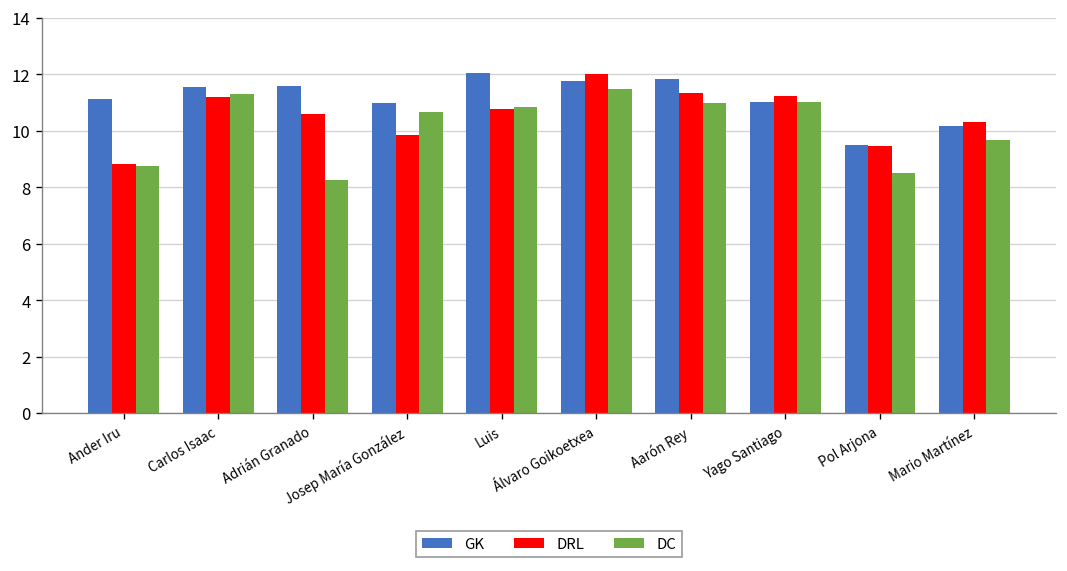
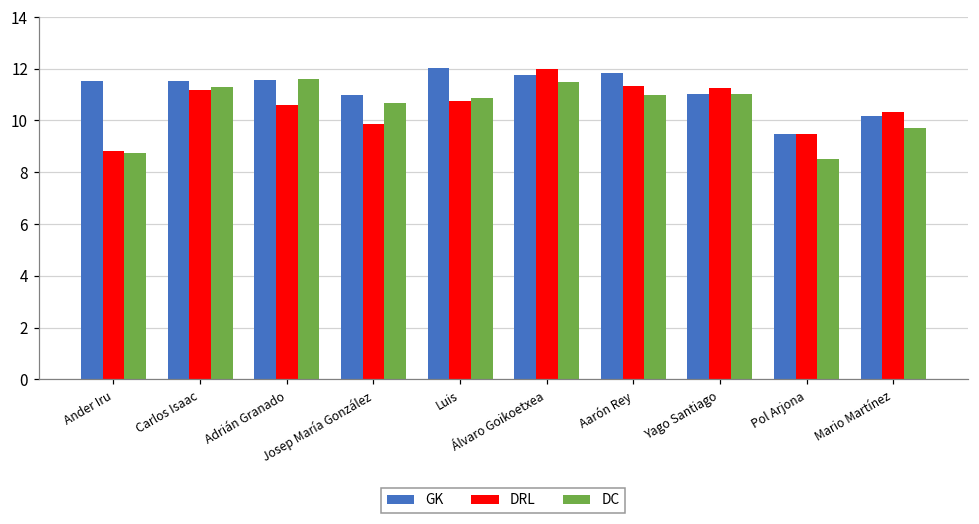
  {
    "GK": {
-     "Ander Iru": 11.1,
+     "Ander Iru": 11.5,
      "Carlos Isaac": 11.5,
      "Adrián Granado": 11.6,
      "Josep María González": 11.0,
      "Luis": 12.0,
      "Álvaro Goikoetxea": 11.8,
      "Aarón Rey": 11.8,
      "Yago Santiago": 11.0,
      "Pol Arjona": 9.5,
      "Mario Martínez": 10.2
    },
    "DRL": {
      "Ander Iru": 8.8,
      "Carlos Isaac": 11.2,
      "Adrián Granado": 10.6,
      "Josep María González": 9.9,
      "Luis": 10.8,
      "Álvaro Goikoetxea": 12.0,
      "Aarón Rey": 11.3,
      "Yago Santiago": 11.2,
      "Pol Arjona": 9.5,
      "Mario Martínez": 10.3
    },
    "DC": {
      "Ander Iru": 8.8,
      "Carlos Isaac": 11.3,
-     "Adrián Granado": 8.3,
+     "Adrián Granado": 11.6,
      "Josep María González": 10.7,
      "Luis": 10.9,
      "Álvaro Goikoetxea": 11.5,
      "Aarón Rey": 11.0,
      "Yago Santiago": 11.0,
      "Pol Arjona": 8.5,
      "Mario Martínez": 9.7
    }
  }
